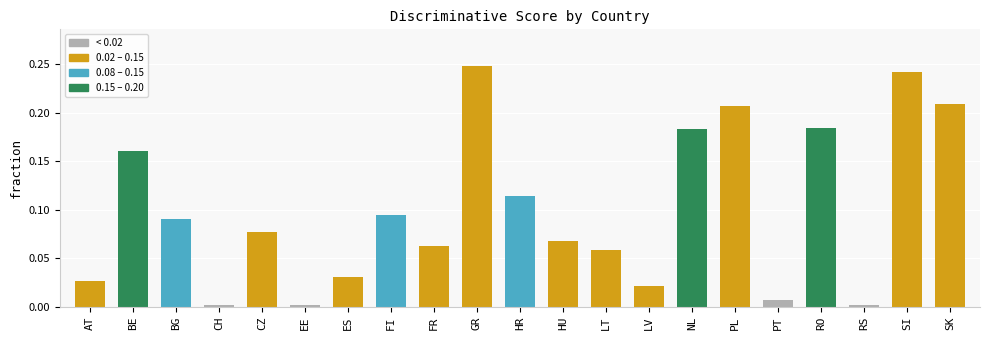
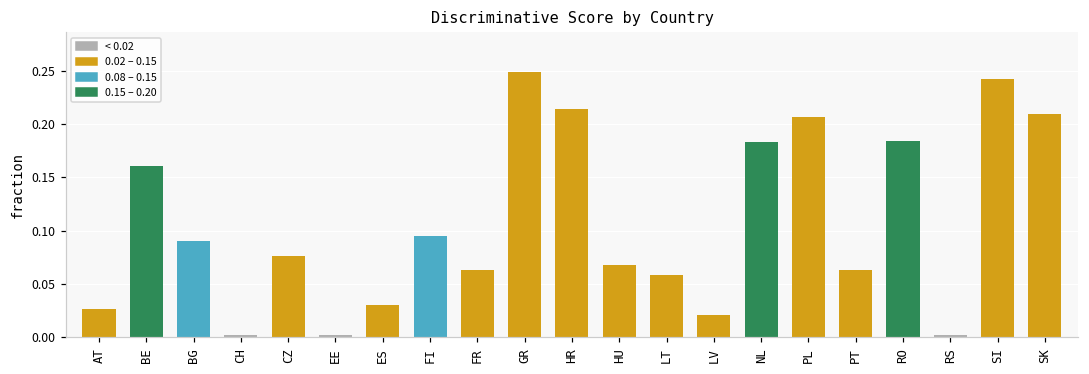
  {
    "AT": 0.03,
    "BE": 0.16,
    "BG": 0.09,
    "CZ": 0.08,
    "ES": 0.03,
    "FI": 0.09,
    "FR": 0.06,
    "GR": 0.25,
-   "HR": 0.11,
+   "HR": 0.21,
    "HU": 0.07,
    "LT": 0.06,
    "LV": 0.02,
    "NL": 0.18,
    "PL": 0.21,
-   "PT": 0.01,
+   "PT": 0.06,
    "RO": 0.18,
    "SI": 0.24,
    "SK": 0.21
  }
